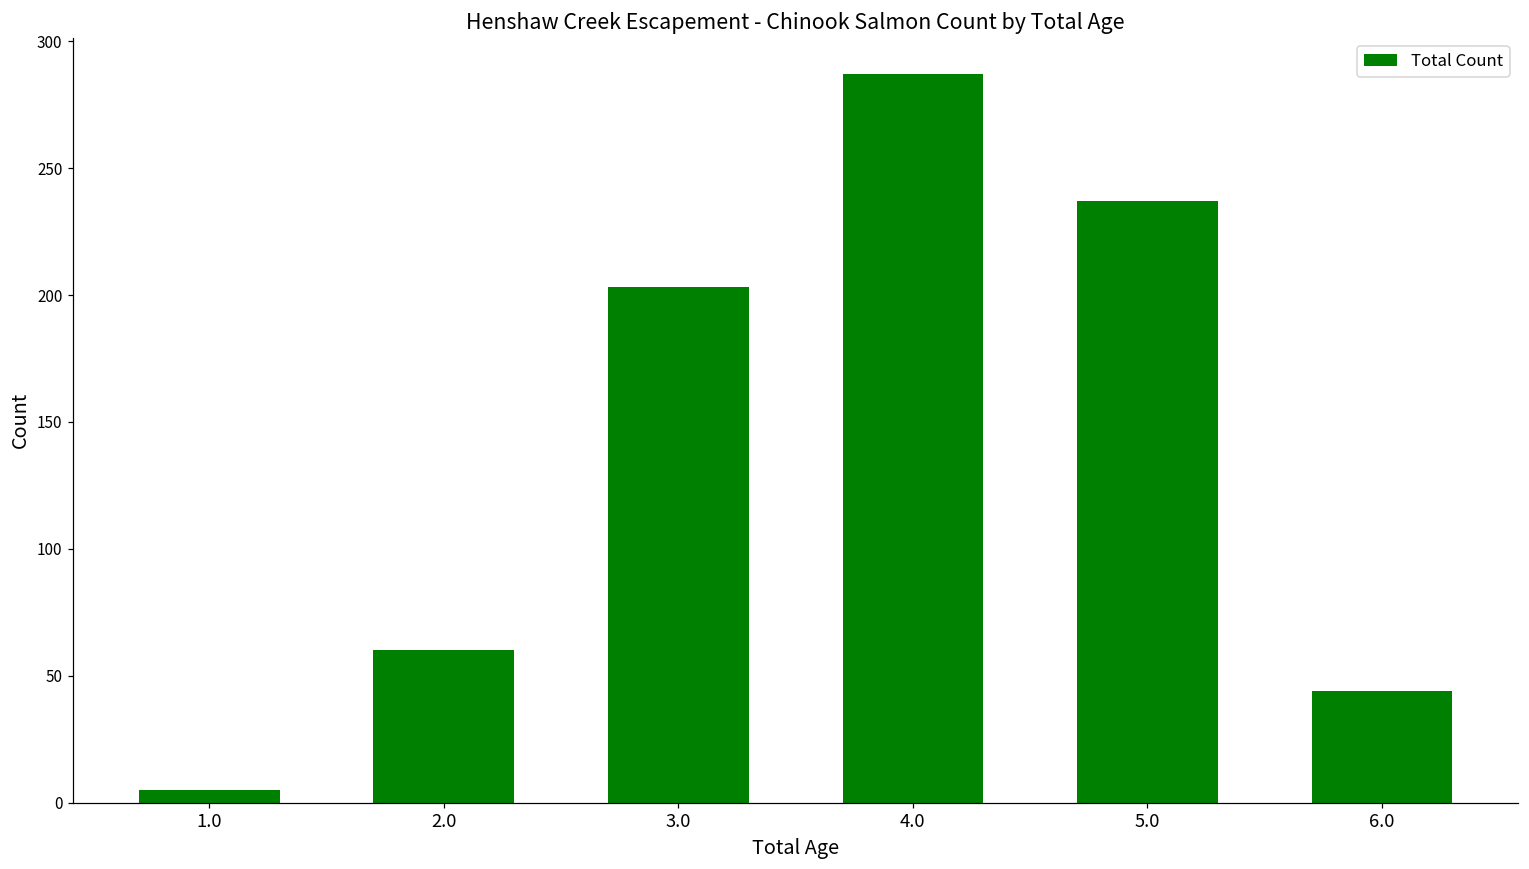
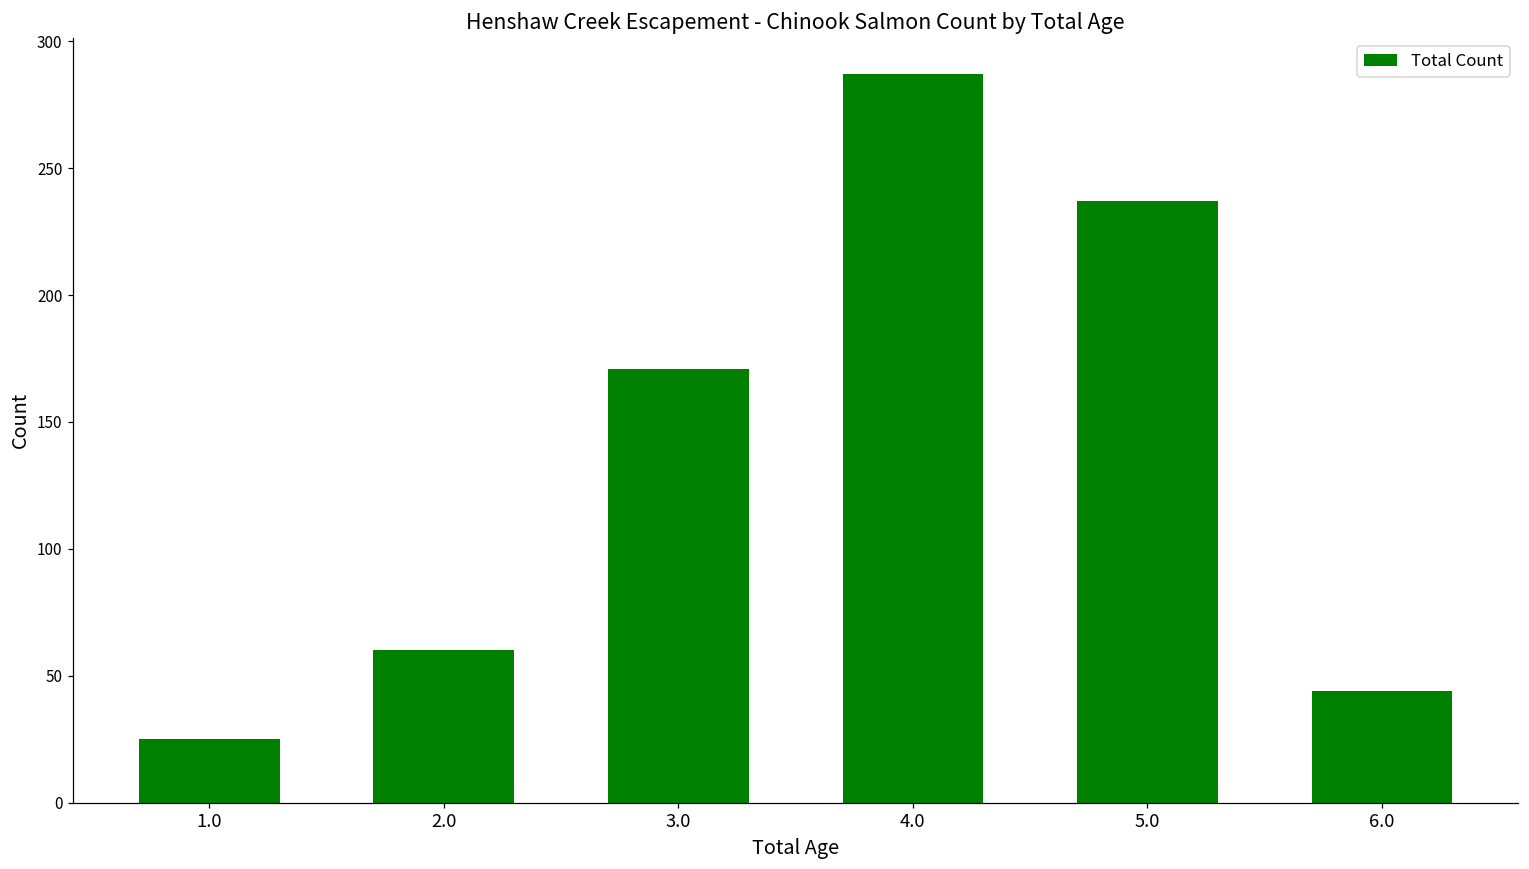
  {
-   "1.0": 5,
+   "1.0": 25,
    "2.0": 60,
-   "3.0": 203,
+   "3.0": 171,
    "4.0": 287,
    "5.0": 237,
    "6.0": 44
  }
